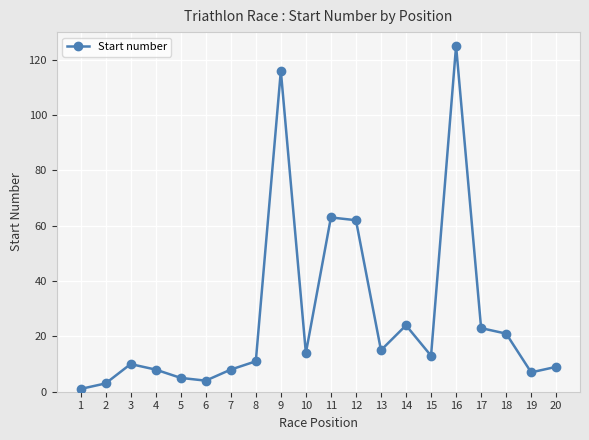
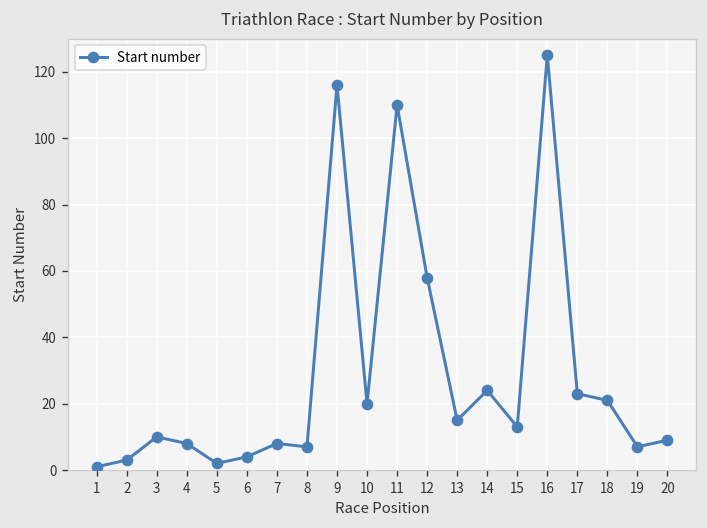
  {
    "1": 1,
    "2": 3,
    "3": 10,
    "4": 8,
-   "5": 5,
+   "5": 2,
    "6": 4,
    "7": 8,
-   "8": 11,
+   "8": 7,
    "9": 116,
-   "10": 14,
-   "11": 63,
-   "12": 62,
+   "10": 20,
+   "11": 110,
+   "12": 58,
    "13": 15,
    "14": 24,
    "15": 13,
    "16": 125,
    "17": 23,
    "18": 21,
    "19": 7,
    "20": 9
  }
